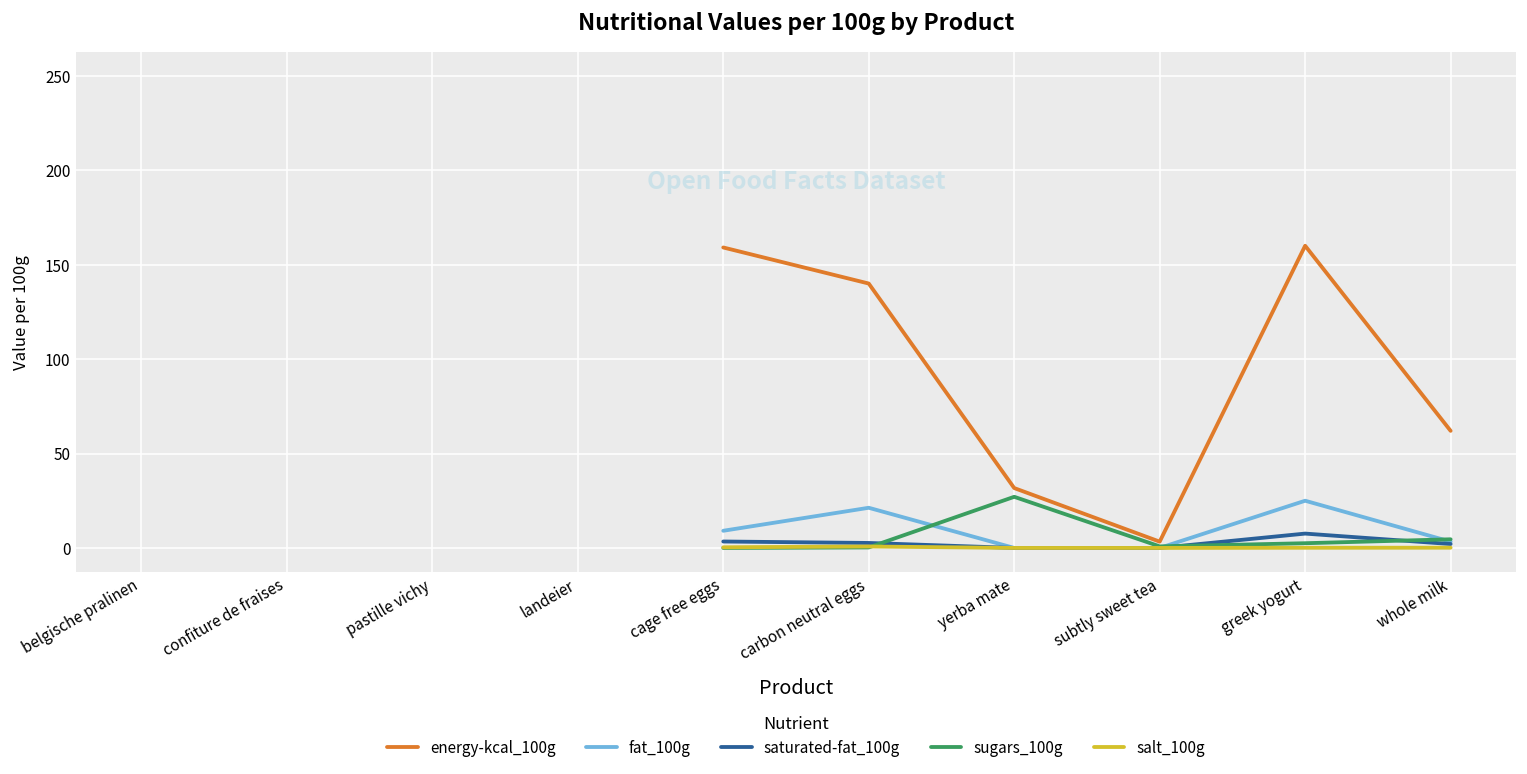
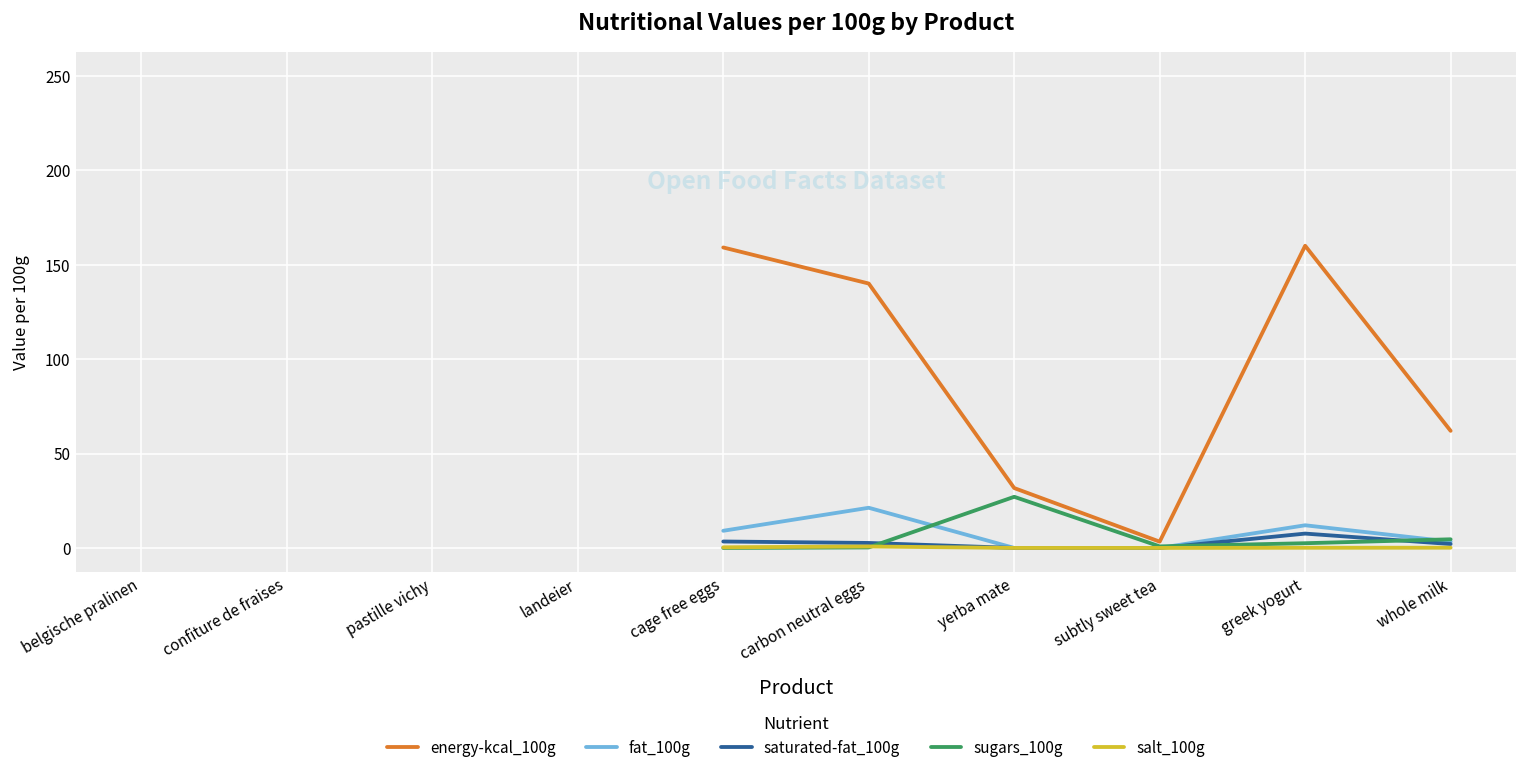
  {
    "energy-kcal_100g": {
      "pastille vichy": 250,
      "cage free eggs": 159,
      "carbon neutral eggs": 140,
      "yerba mate": 32,
      "subtly sweet tea": 3,
      "greek yogurt": 160,
      "whole milk": 62
    },
    "fat_100g": {
      "belgische pralinen": 11,
      "cage free eggs": 9,
      "carbon neutral eggs": 21,
-     "greek yogurt": 25
+     "greek yogurt": 12
    },
    "saturated-fat_100g": {
      "belgische pralinen": 21,
      "cage free eggs": 3,
      "carbon neutral eggs": 3,
      "greek yogurt": 8
    },
    "sugars_100g": {
      "belgische pralinen": 52,
      "yerba mate": 27,
      "greek yogurt": 3
    },
    "salt_100g": {
      "belgische pralinen": 0,
      "greek yogurt": 0,
      "whole milk": 0
    }
  }
